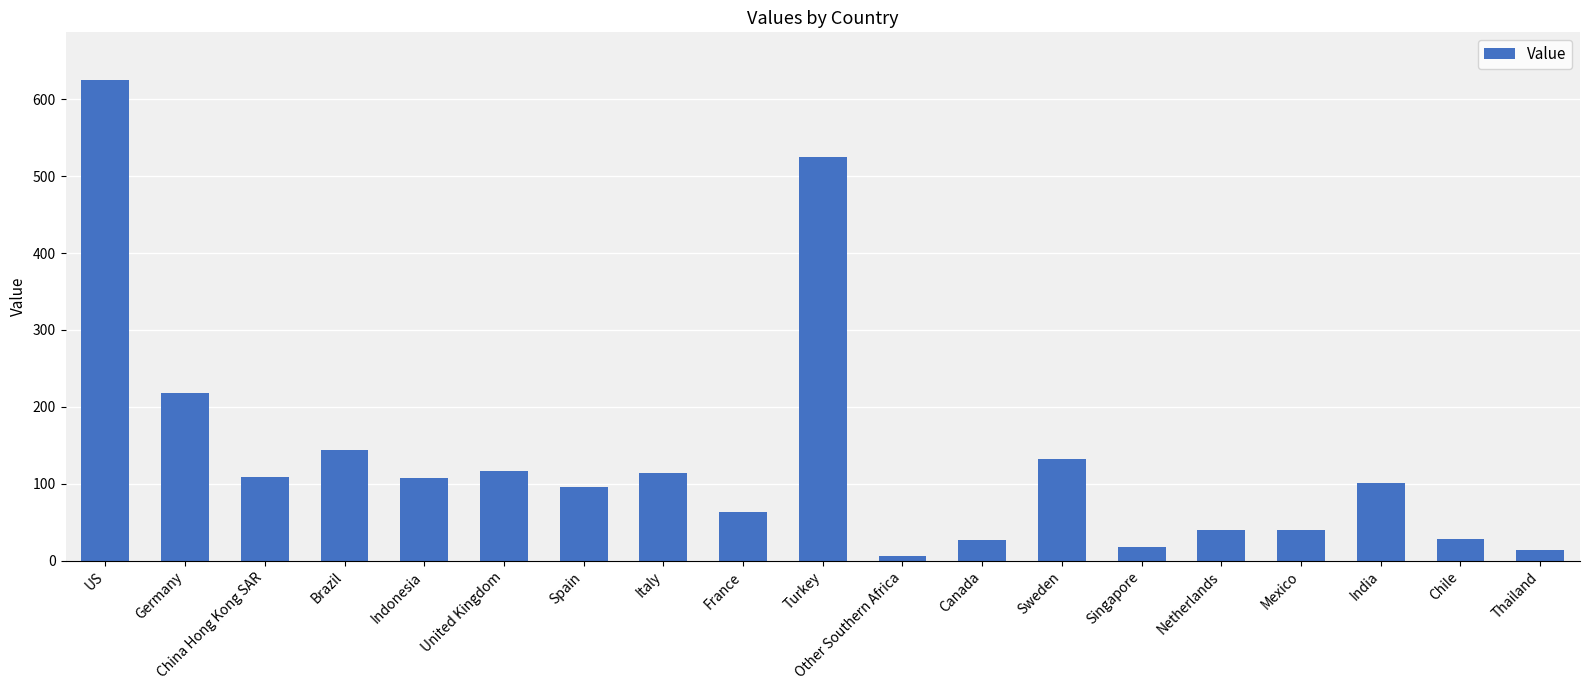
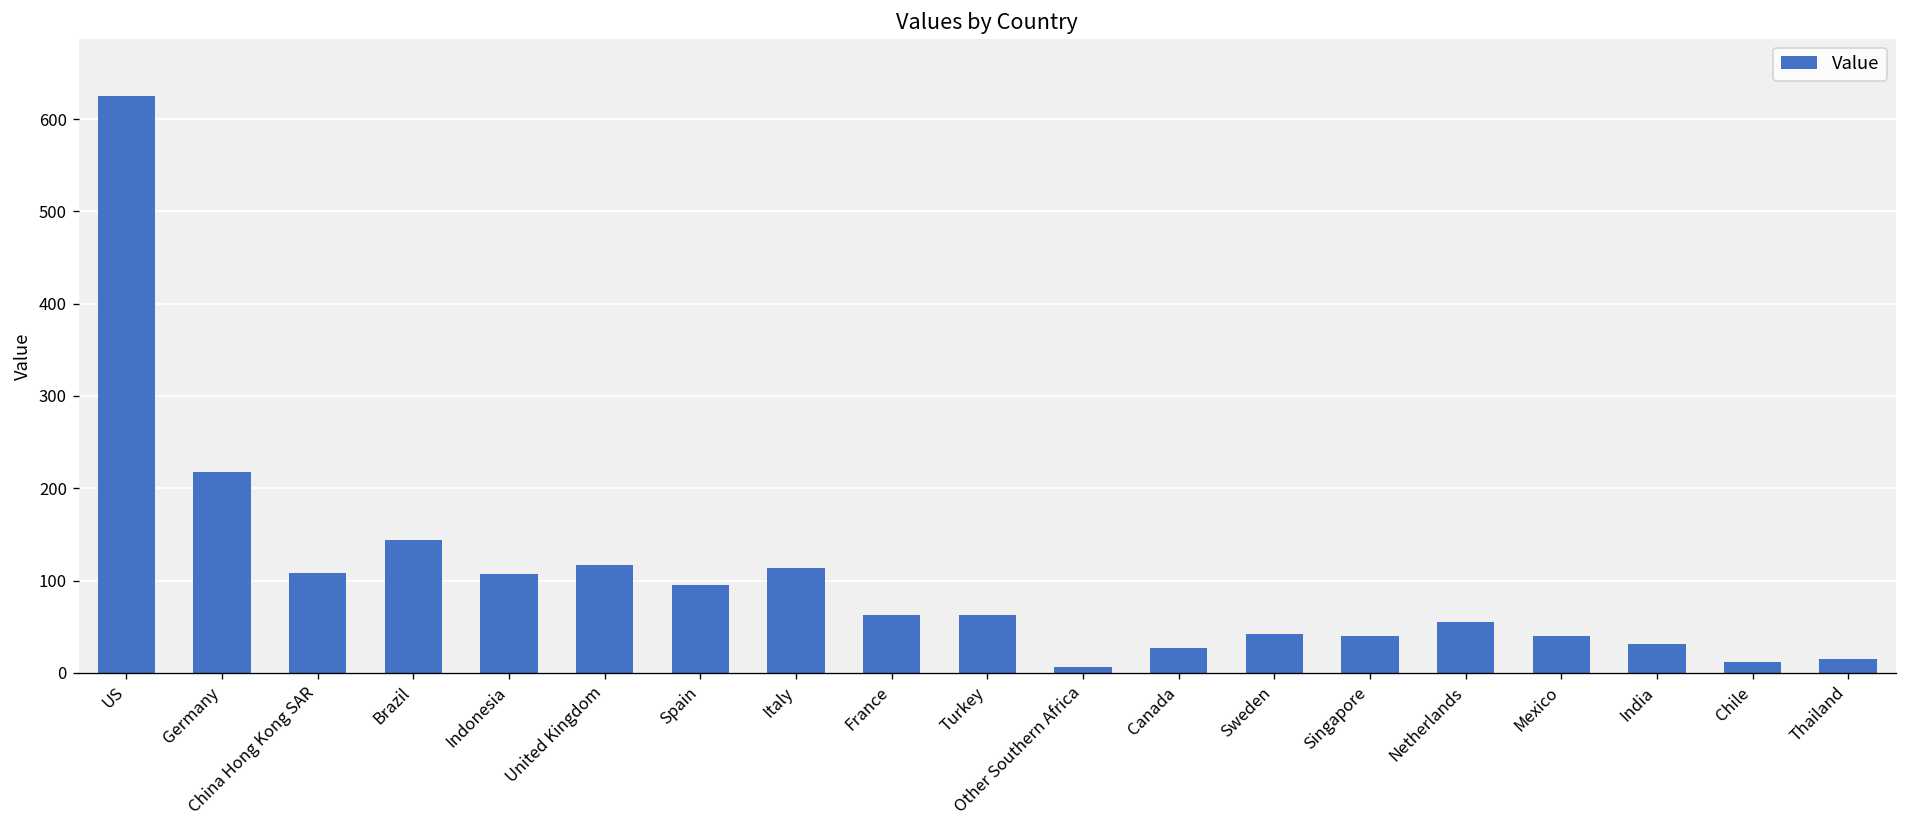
  {
    "US": 620,
    "Germany": 220,
    "China Hong Kong SAR": 110,
    "Brazil": 140,
    "Indonesia": 110,
    "United Kingdom": 120,
    "Spain": 100,
    "Italy": 110,
    "France": 60,
-   "Turkey": 520,
+   "Turkey": 60,
    "Other Southern Africa": 10,
    "Canada": 30,
-   "Sweden": 130,
-   "Singapore": 20,
-   "Netherlands": 40,
+   "Sweden": 40,
+   "Singapore": 40,
+   "Netherlands": 50,
    "Mexico": 40,
-   "India": 100,
-   "Chile": 30,
+   "India": 30,
+   "Chile": 10,
    "Thailand": 10
  }
